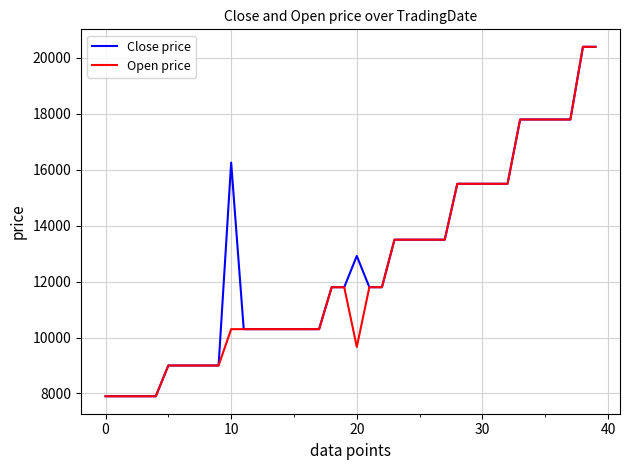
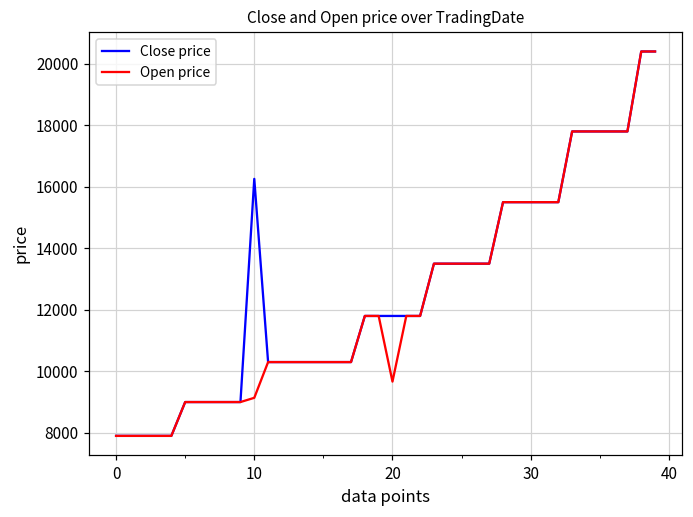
  {
    "Close price": {
      "10": 16300,
-     "20": 12900
+     "20": 11800
    },
    "Open price": {
-     "10": 10300,
+     "10": 9100,
      "20": 9700
    }
  }
